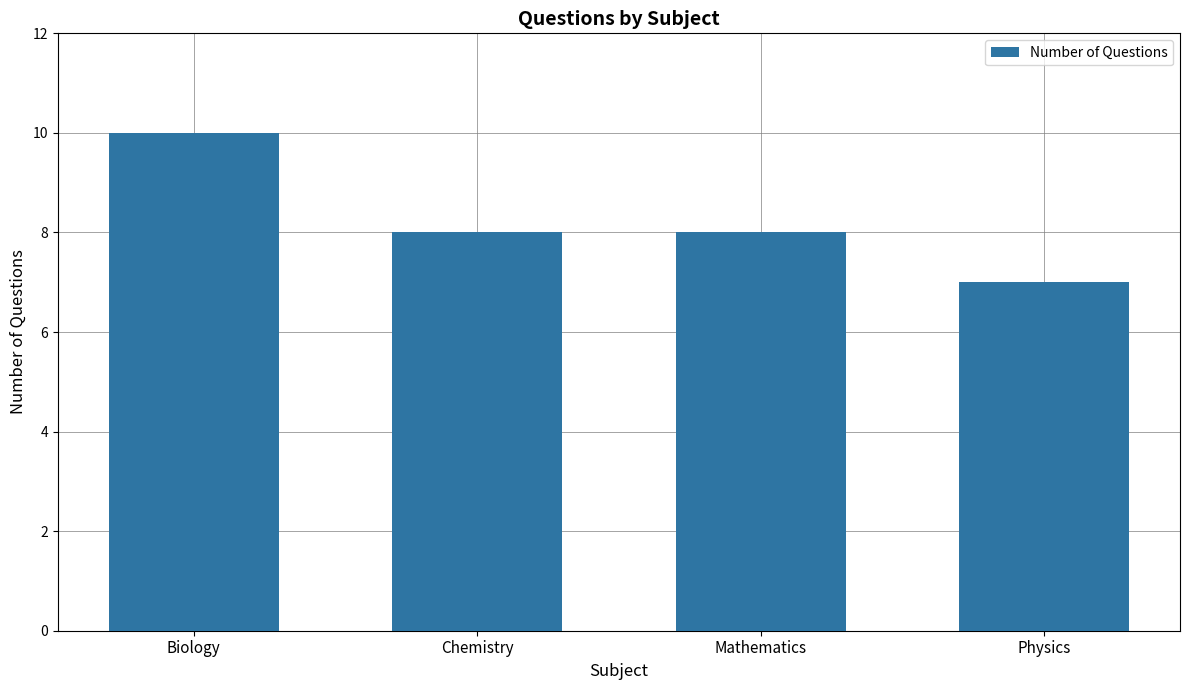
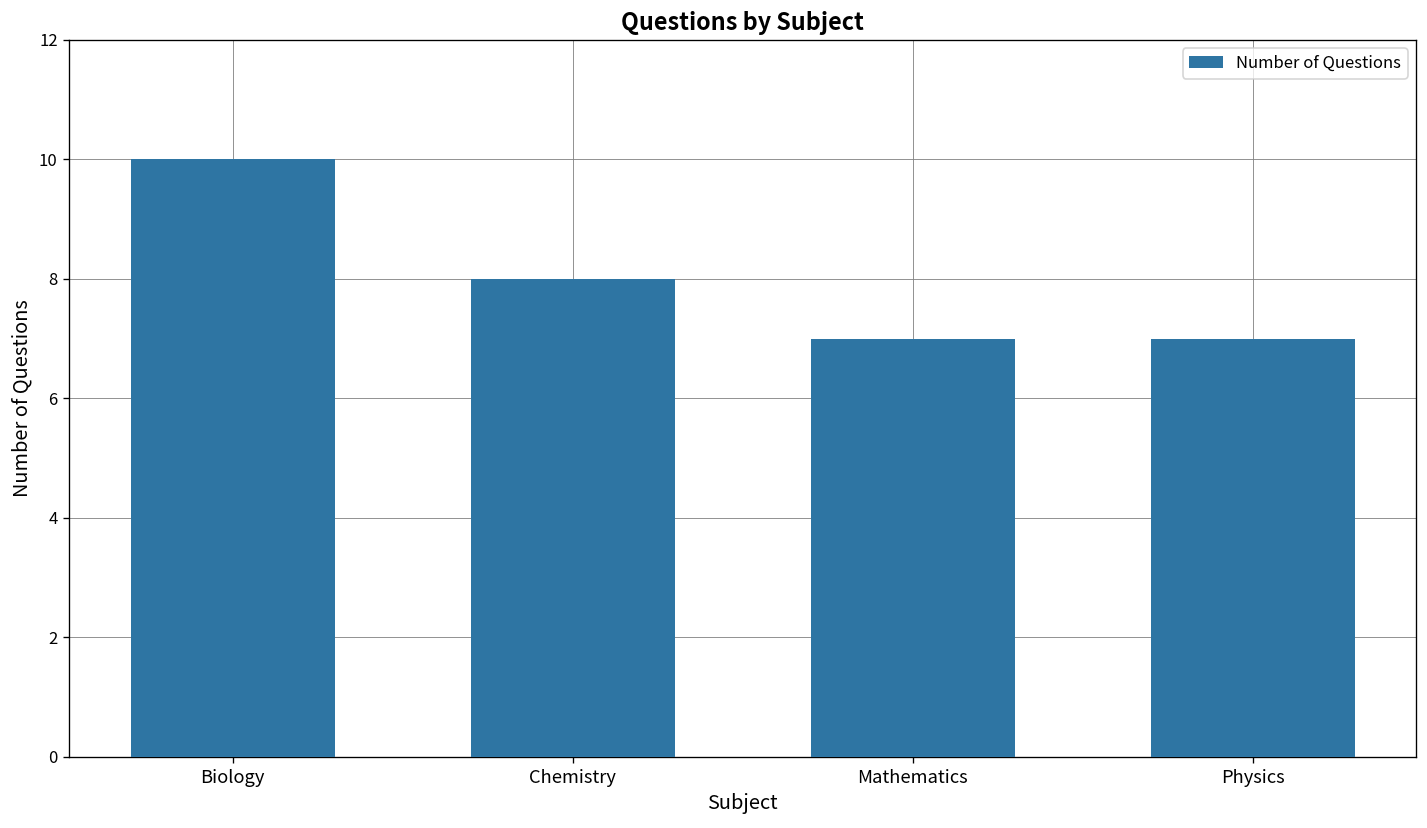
  {
    "Biology": 10,
    "Chemistry": 8,
-   "Mathematics": 8,
+   "Mathematics": 7,
    "Physics": 7
  }
